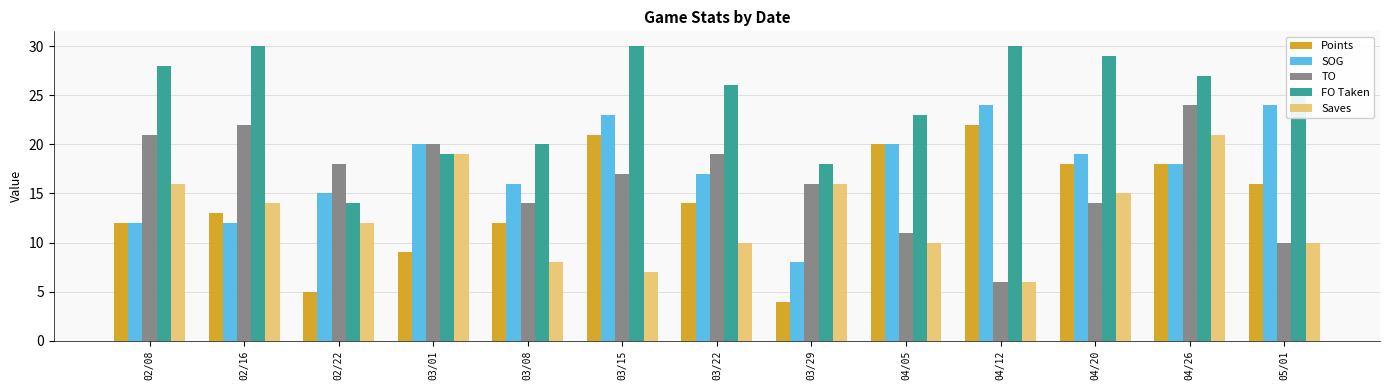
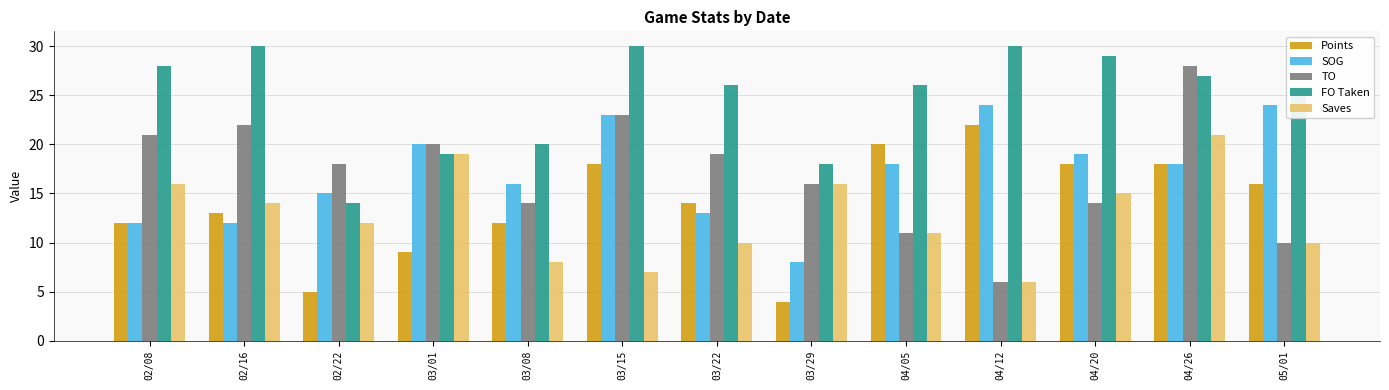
  {
    "Points": {
      "02/08": 12,
      "02/16": 13,
      "02/22": 5,
      "03/01": 9,
      "03/08": 12,
-     "03/15": 21,
+     "03/15": 18,
      "03/22": 14,
      "03/29": 4,
      "04/05": 20,
      "04/12": 22,
      "04/20": 18,
      "04/26": 18,
      "05/01": 16
    },
    "SOG": {
      "02/08": 12,
      "02/16": 12,
      "02/22": 15,
      "03/01": 20,
      "03/08": 16,
      "03/15": 23,
-     "03/22": 17,
+     "03/22": 13,
      "03/29": 8,
-     "04/05": 20,
+     "04/05": 18,
      "04/12": 24,
      "04/20": 19,
      "04/26": 18,
      "05/01": 24
    },
    "TO": {
      "02/08": 21,
      "02/16": 22,
      "02/22": 18,
      "03/01": 20,
      "03/08": 14,
-     "03/15": 17,
+     "03/15": 23,
      "03/22": 19,
      "03/29": 16,
      "04/05": 11,
      "04/12": 6,
      "04/20": 14,
-     "04/26": 24,
+     "04/26": 28,
      "05/01": 10
    },
    "FO Taken": {
      "02/08": 28,
      "02/16": 30,
      "02/22": 14,
      "03/01": 19,
      "03/08": 20,
      "03/15": 30,
      "03/22": 26,
      "03/29": 18,
-     "04/05": 23,
+     "04/05": 26,
      "04/12": 30,
      "04/20": 29,
      "04/26": 27
    },
    "Saves": {
      "02/08": 16,
      "02/16": 14,
      "02/22": 12,
      "03/01": 19,
      "03/08": 8,
      "03/15": 7,
      "03/22": 10,
      "03/29": 16,
-     "04/05": 10,
+     "04/05": 11,
      "04/12": 6,
      "04/20": 15,
      "04/26": 21,
      "05/01": 10
    }
  }
